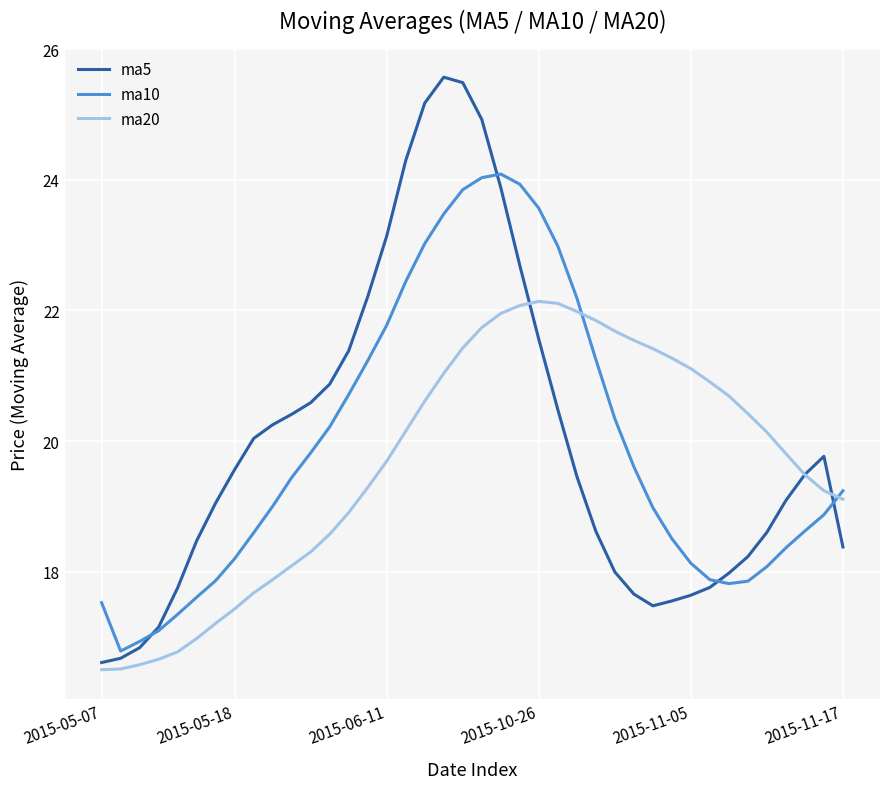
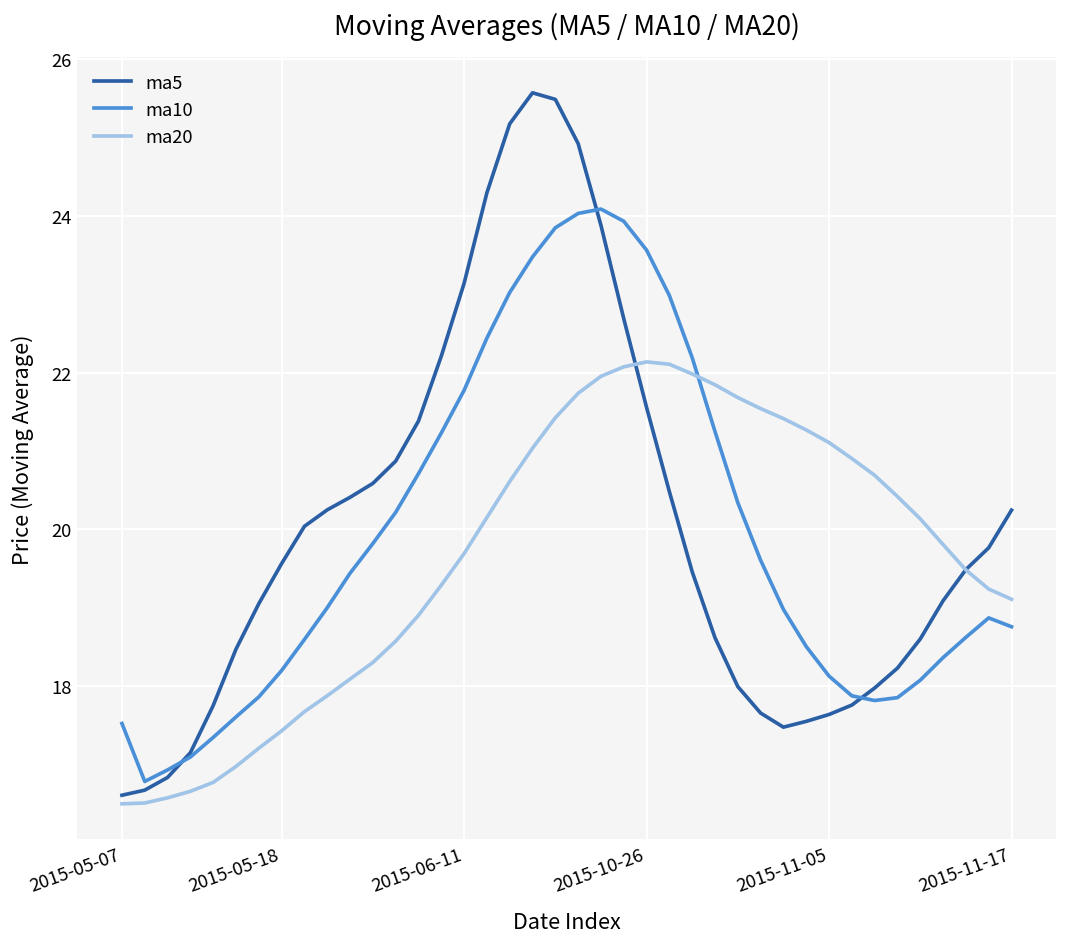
  {
    "ma5": {
      "2015-05-07": 16.6,
-     "2015-11-17": 18.4
+     "2015-11-17": 20.2
    },
    "ma10": {
      "2015-05-07": 17.5,
-     "2015-11-17": 19.2
+     "2015-11-17": 18.8
    },
    "ma20": {
      "2015-05-07": 16.5,
      "2015-11-17": 19.1
    }
  }
